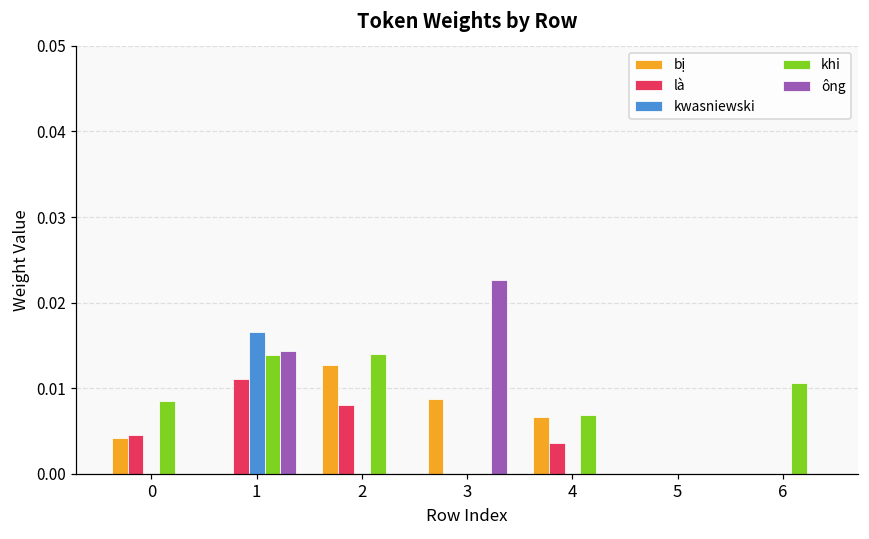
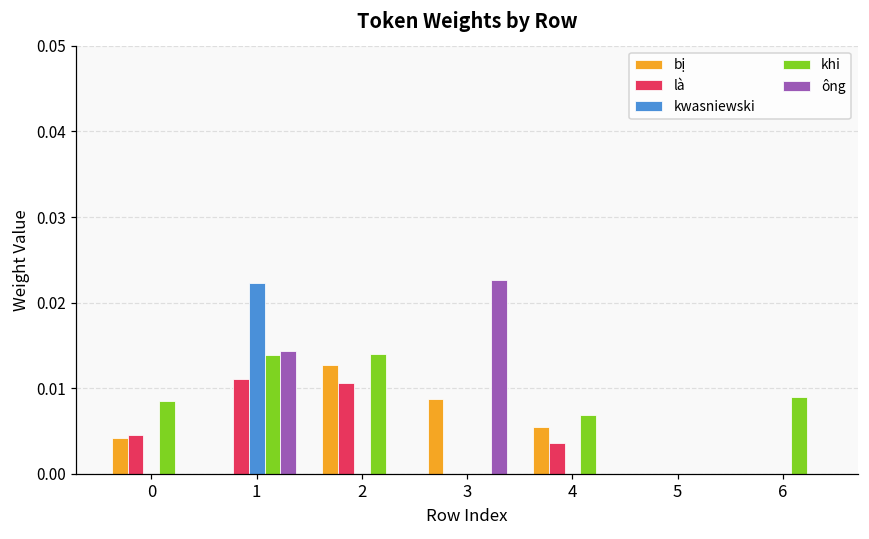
  {
    "bị": {
      "0": 0.004,
      "1": 0.000,
      "2": 0.013,
      "3": 0.009,
-     "4": 0.007,
+     "4": 0.006,
      "5": 0.000,
      "6": 0.000
    },
    "là": {
      "0": 0.004,
      "1": 0.011,
-     "2": 0.008,
+     "2": 0.011,
      "3": 0.000,
      "4": 0.004,
      "5": 0.000,
      "6": 0.000
    },
    "kwasniewski": {
      "0": 0.000,
-     "1": 0.017,
+     "1": 0.022,
      "2": 0.000,
      "3": 0.000,
      "4": 0.000,
      "5": 0.000,
      "6": 0.000
    },
    "khi": {
      "0": 0.008,
      "1": 0.014,
      "2": 0.014,
      "3": 0.000,
      "4": 0.007,
      "5": 0.000,
-     "6": 0.011
+     "6": 0.009
    },
    "ông": {
      "0": 0.000,
      "1": 0.014,
      "2": 0.000,
      "3": 0.023,
      "4": 0.000,
      "5": 0.000,
      "6": 0.000
    }
  }
